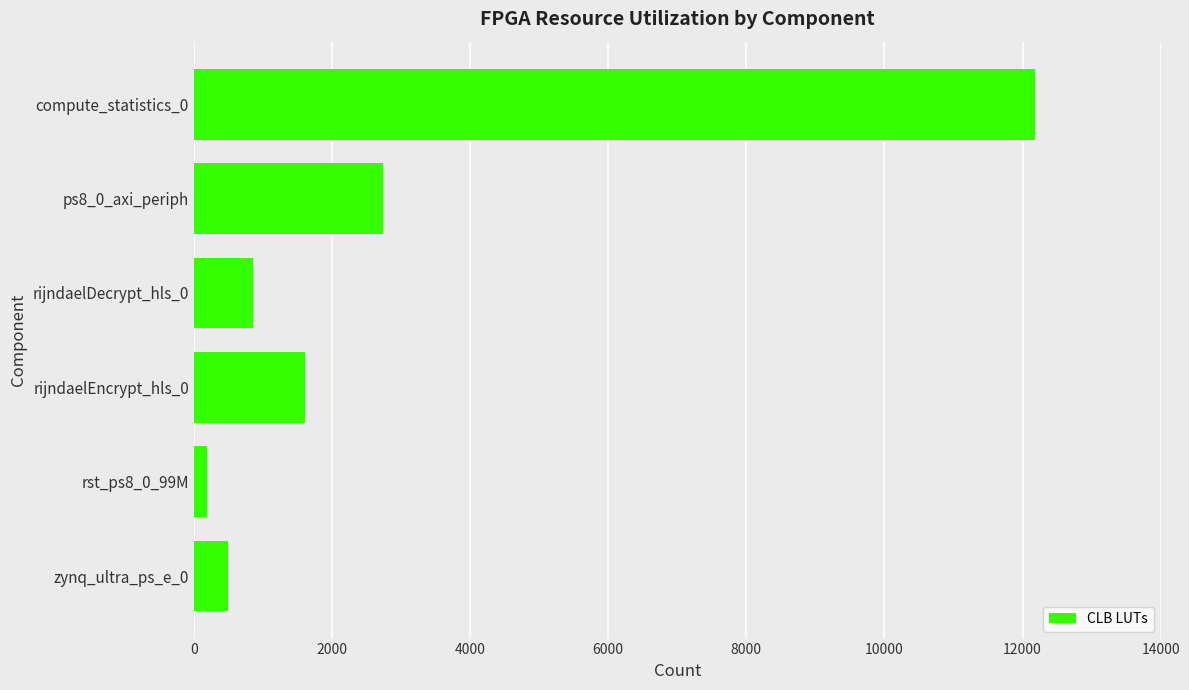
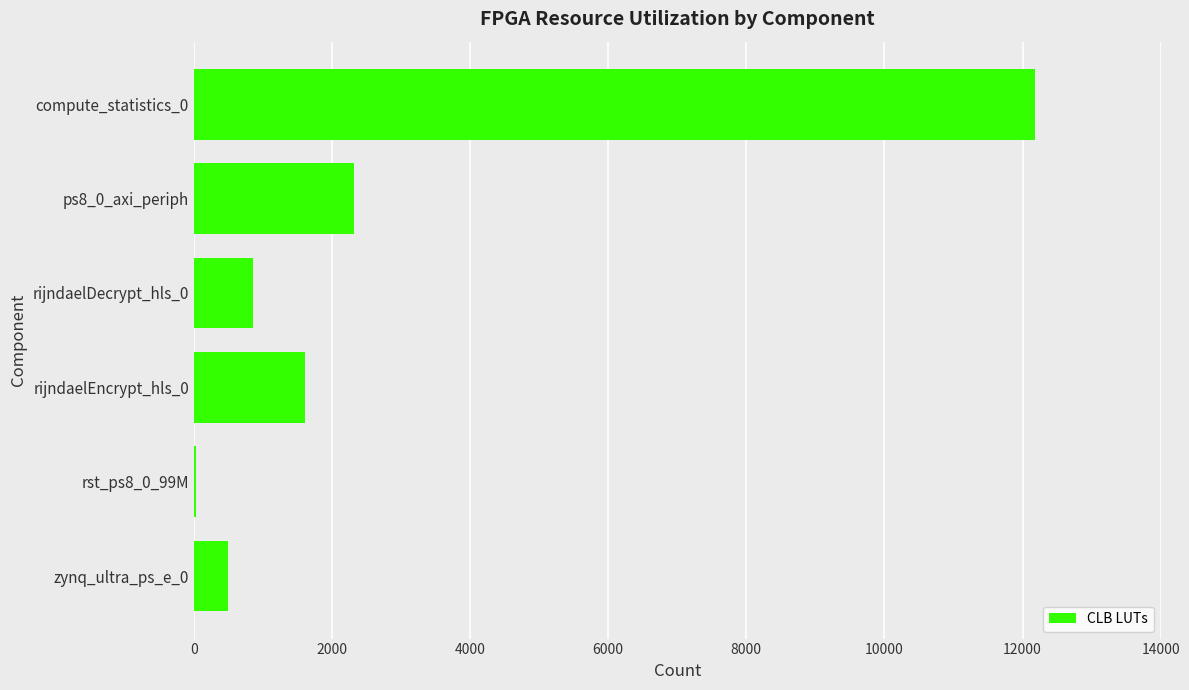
  {
    "compute_statistics_0": 12200,
-   "ps8_0_axi_periph": 2700,
+   "ps8_0_axi_periph": 2300,
    "rijndaelDecrypt_hls_0": 900,
    "rijndaelEncrypt_hls_0": 1600,
-   "rst_ps8_0_99M": 200,
+   "rst_ps8_0_99M": 0,
    "zynq_ultra_ps_e_0": 500
  }
